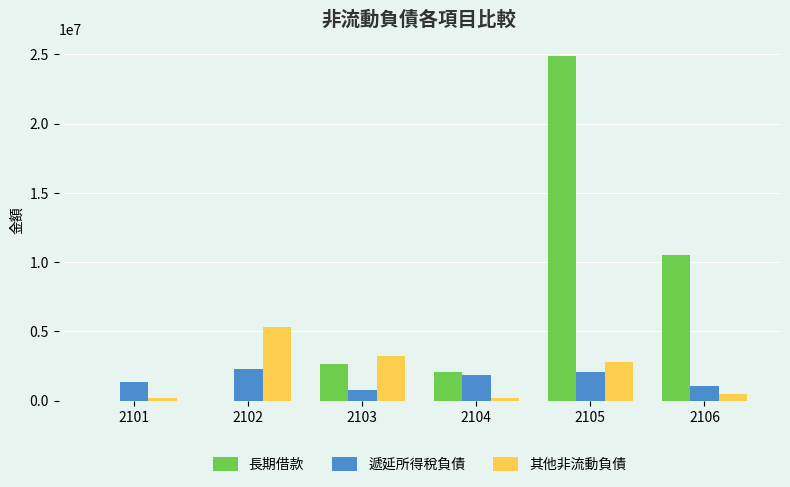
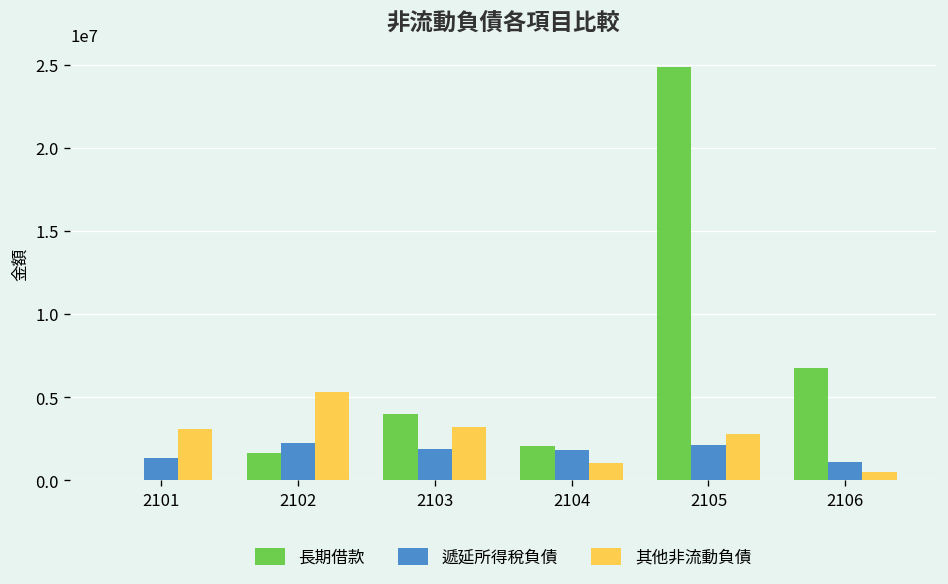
  {
    "長期借款": {
      "2101": 0,
-     "2102": 0,
-     "2103": 2700000,
+     "2102": 1700000,
+     "2103": 4000000,
      "2104": 2000000,
      "2105": 24900000,
-     "2106": 10600000
+     "2106": 6700000
    },
    "遞延所得稅負債": {
      "2101": 1400000,
      "2102": 2300000,
-     "2103": 800000,
+     "2103": 1900000,
      "2104": 1800000,
      "2105": 2100000,
      "2106": 1100000
    },
    "其他非流動負債": {
-     "2101": 200000,
+     "2101": 3100000,
      "2102": 5300000,
      "2103": 3200000,
-     "2104": 200000,
+     "2104": 1100000,
      "2105": 2800000,
      "2106": 500000
    }
  }
